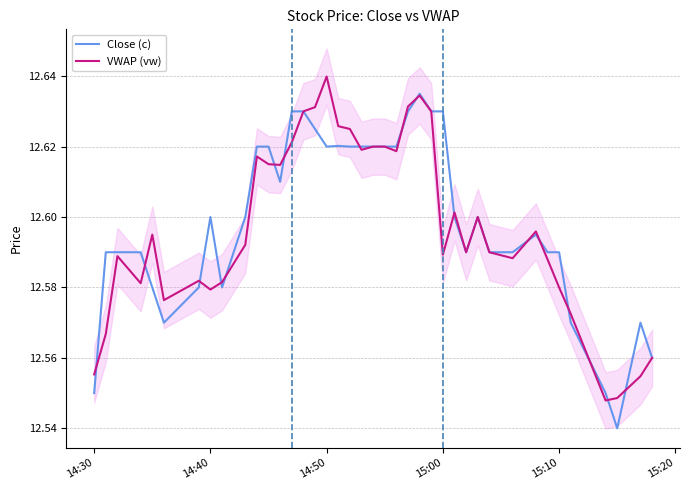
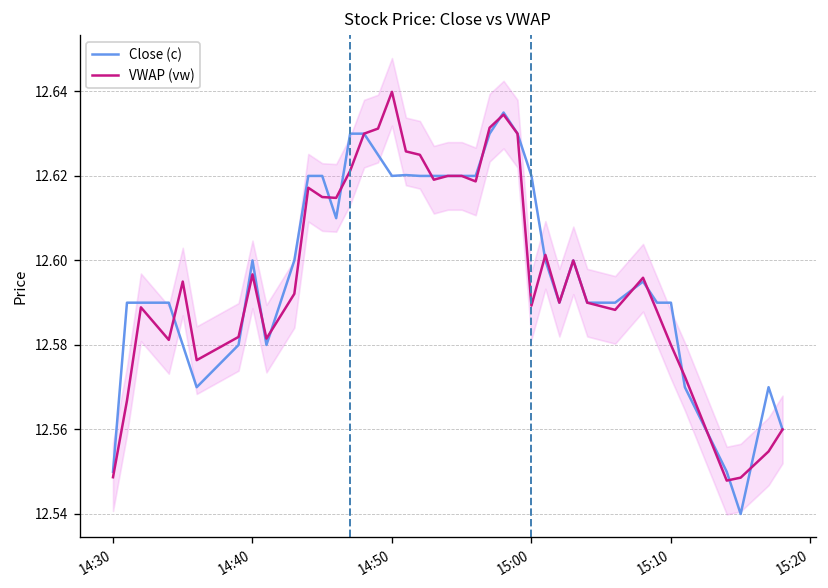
  {
    "Close (c)": {
      "14:30": 12.55,
      "14:40": 12.60,
      "14:50": 12.62,
-     "15:00": 12.63,
+     "15:00": 12.62,
      "15:10": 12.59
    },
    "VWAP (vw)": {
-     "14:30": 12.555,
-     "14:40": 12.579,
+     "14:30": 12.549,
+     "14:40": 12.597,
      "14:50": 12.640,
      "15:00": 12.589,
      "15:10": 12.580
    }
  }
